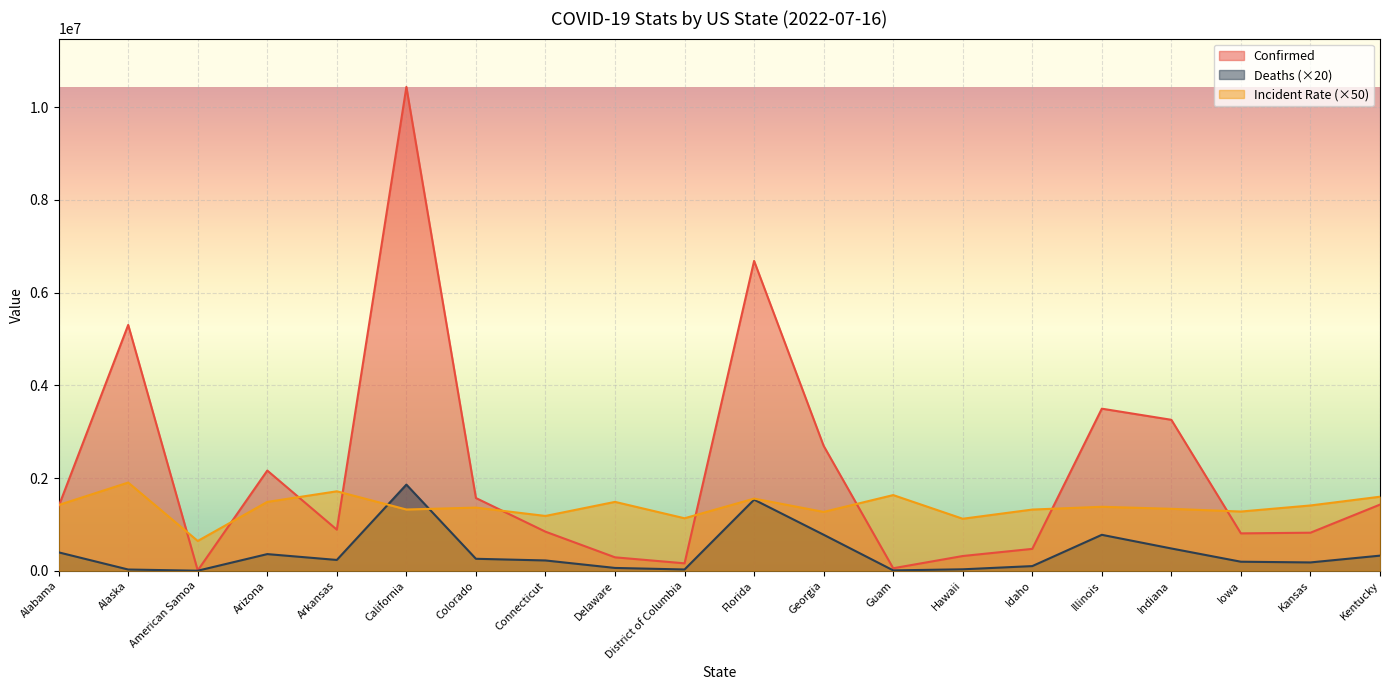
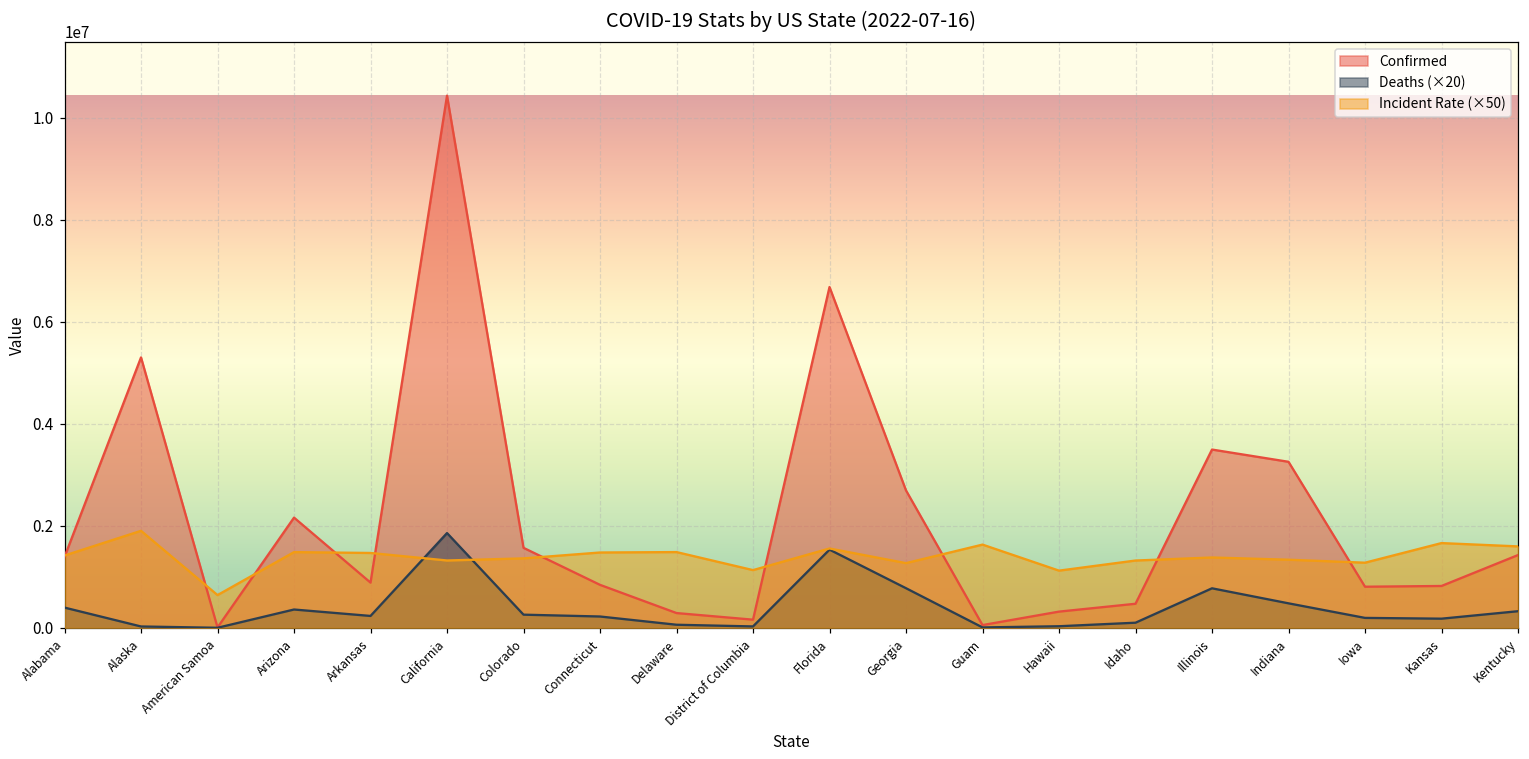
  {
    "Confirmed": {
      "Alaska": 5300000,
      "Arizona": 2200000,
      "Arkansas": 900000,
      "California": 10400000,
      "Colorado": 1600000,
      "Connecticut": 800000,
      "Delaware": 300000,
      "District of Columbia": 200000,
      "Florida": 6700000,
      "Georgia": 2700000,
      "Hawaii": 300000,
      "Idaho": 500000,
      "Illinois": 3500000,
      "Indiana": 3300000,
      "Iowa": 800000,
      "Kansas": 800000,
      "Kentucky": 1400000
    },
    "Deaths (×20)": {
      "Alabama": 400000,
      "Alaska": 0,
      "Arizona": 400000,
      "Arkansas": 200000,
      "California": 1900000,
      "Colorado": 300000,
      "Connecticut": 200000,
      "Delaware": 100000,
      "District of Columbia": 0,
      "Georgia": 800000,
      "Hawaii": 0,
      "Idaho": 100000,
      "Illinois": 800000,
      "Indiana": 500000,
      "Iowa": 200000,
      "Kansas": 200000,
      "Kentucky": 300000
    },
    "Incident Rate (×50)": {
      "Alaska": 1900000,
      "American Samoa": 600000,
      "Arizona": 1500000,
-     "Arkansas": 1700000,
+     "Arkansas": 1500000,
      "California": 1300000,
      "Colorado": 1400000,
-     "Connecticut": 1200000,
+     "Connecticut": 1500000,
      "Delaware": 1500000,
      "District of Columbia": 1100000,
      "Georgia": 1300000,
      "Guam": 1600000,
      "Hawaii": 1100000,
      "Idaho": 1300000,
      "Illinois": 1400000,
      "Indiana": 1300000,
      "Iowa": 1300000,
-     "Kansas": 1400000,
+     "Kansas": 1700000,
      "Kentucky": 1600000
    }
  }
